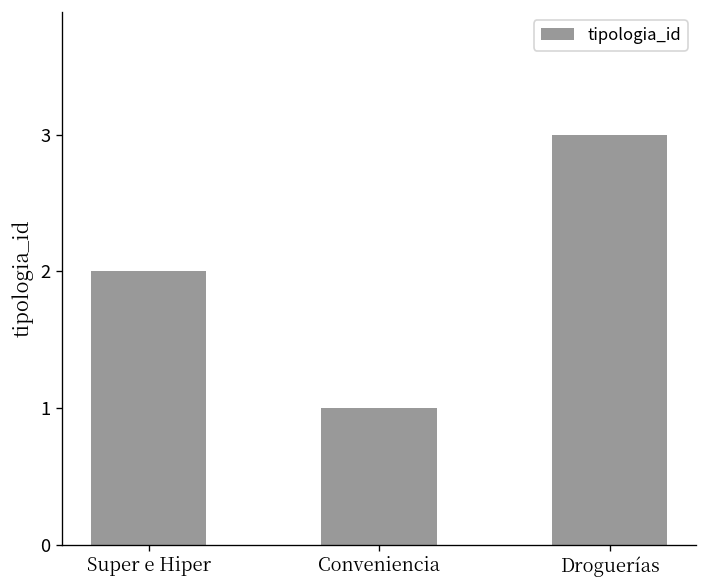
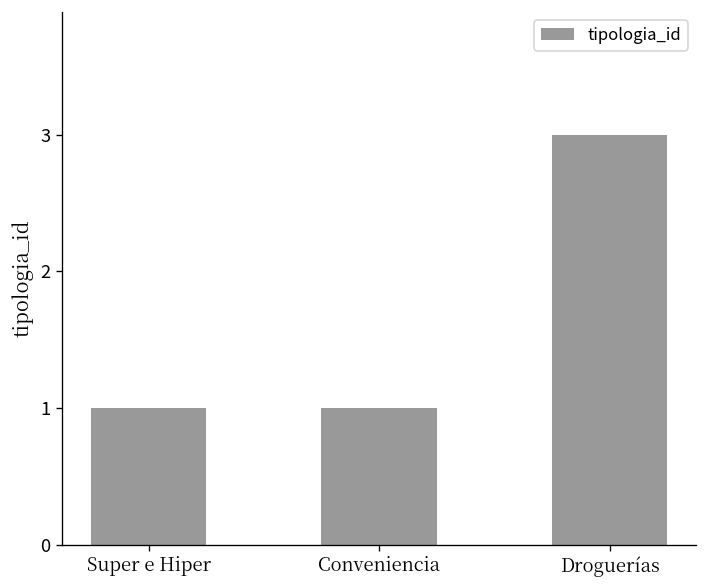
  {
-   "Super e Hiper": 2,
+   "Super e Hiper": 1,
    "Conveniencia": 1,
    "Droguerías": 3
  }
